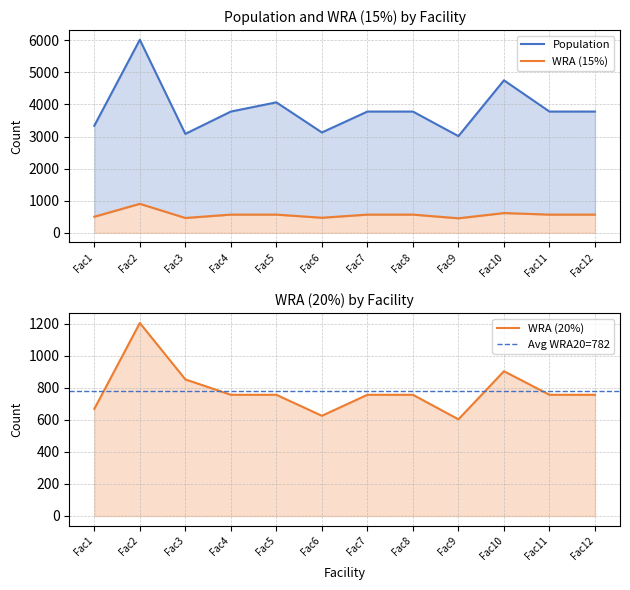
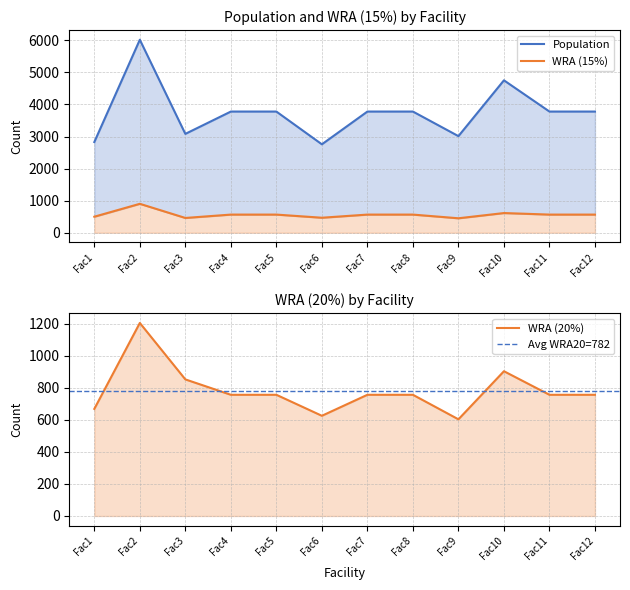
  {
    "Population and WRA (15%) by Facility": {
      "Population": {
-       "Fac1": 3300,
+       "Fac1": 2800,
        "Fac2": 6000,
        "Fac3": 3100,
        "Fac4": 3800,
-       "Fac5": 4100,
-       "Fac6": 3100,
+       "Fac5": 3800,
+       "Fac6": 2800,
        "Fac7": 3800,
        "Fac8": 3800,
        "Fac9": 3000,
        "Fac10": 4800,
        "Fac11": 3800,
        "Fac12": 3800
      },
      "WRA (15%)": {
        "Fac1": 500,
        "Fac2": 900,
        "Fac3": 500,
        "Fac4": 600,
        "Fac5": 600,
        "Fac6": 500,
        "Fac7": 600,
        "Fac8": 600,
        "Fac9": 500,
        "Fac10": 600,
        "Fac11": 600,
        "Fac12": 600
      }
    },
    "WRA (20%) by Facility": {
      "Fac1": 670,
      "Fac2": 1200,
      "Fac3": 850,
      "Fac4": 760,
      "Fac5": 760,
      "Fac6": 630,
      "Fac7": 760,
      "Fac8": 760,
      "Fac9": 600,
      "Fac10": 900,
      "Fac11": 760,
      "Fac12": 760
    }
  }
